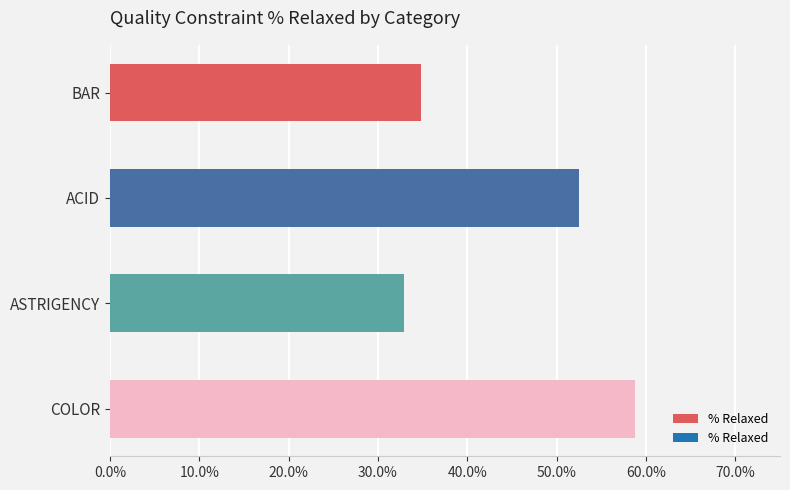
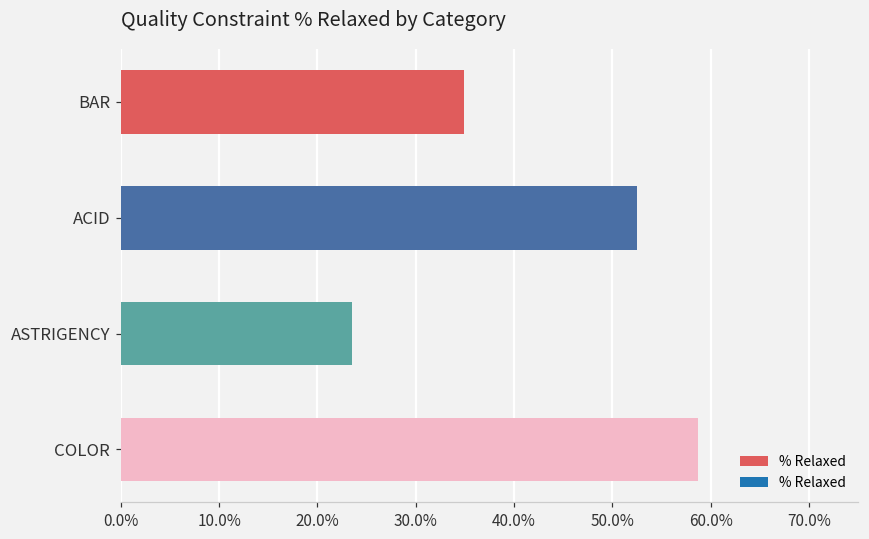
  {
    "BAR": "35%",
    "ACID": "52%",
-   "ASTRIGENCY": "33%",
+   "ASTRIGENCY": "24%",
    "COLOR": "59%"
  }
